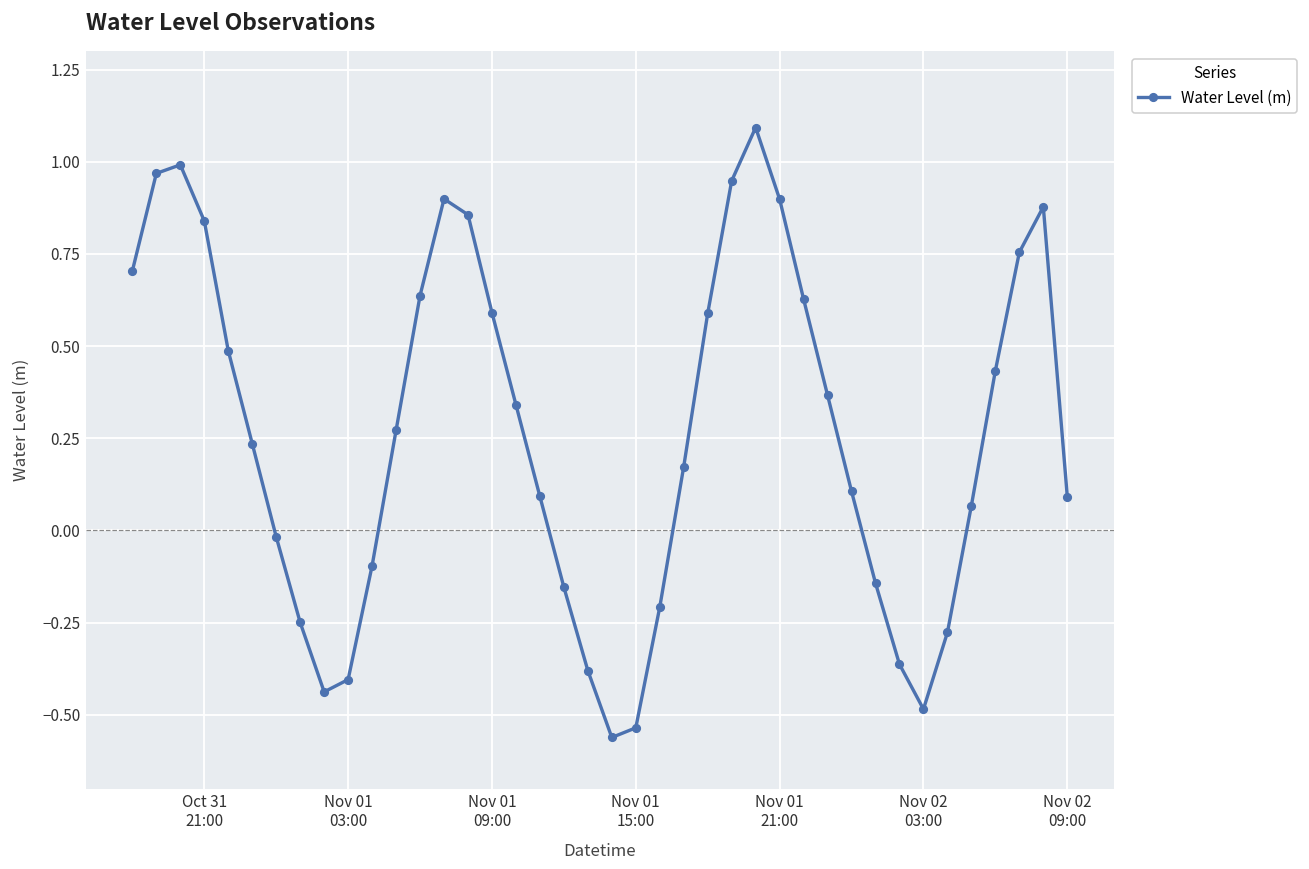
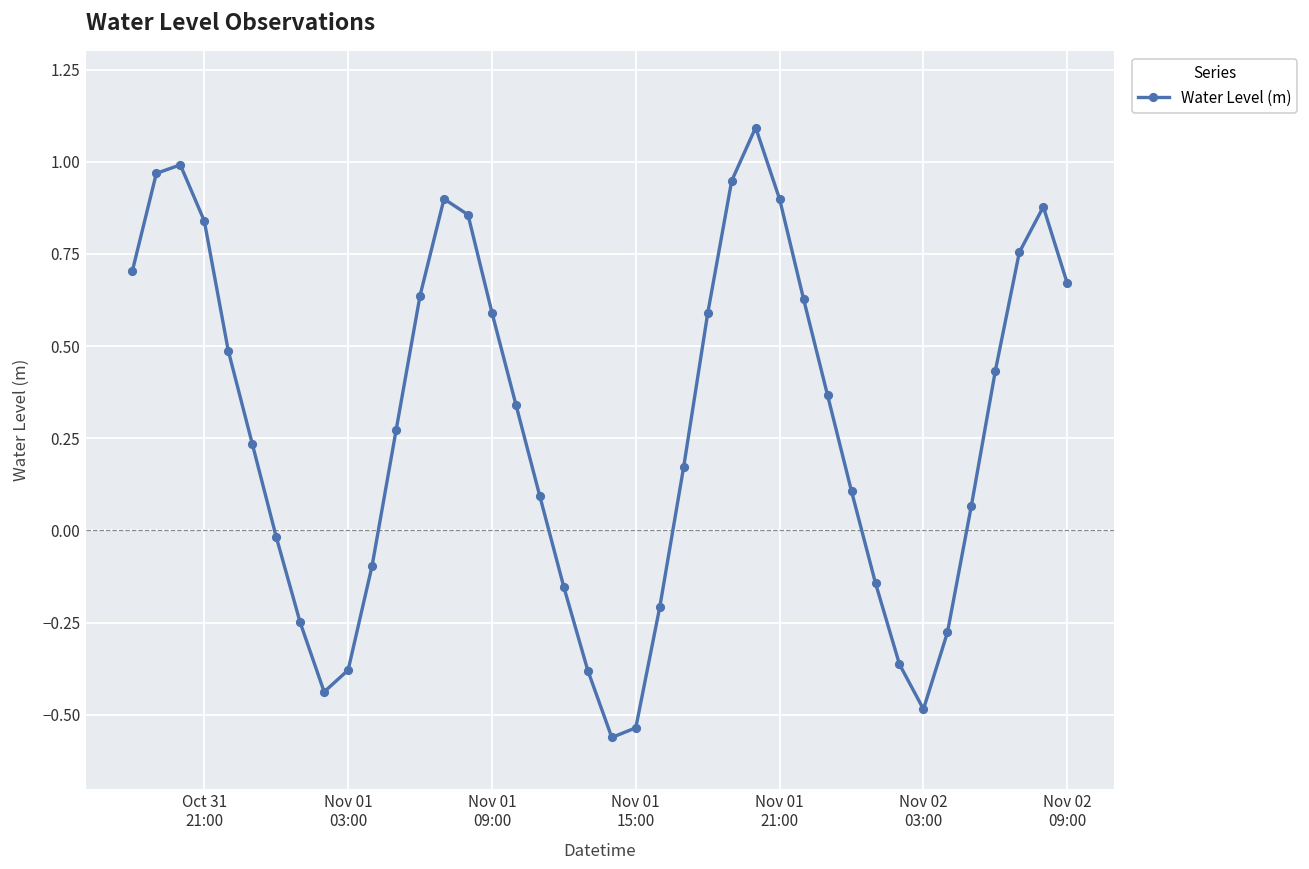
  {
    "Oct 31 21:00": 0.84,
-   "Nov 01 03:00": -0.40,
+   "Nov 01 03:00": -0.38,
    "Nov 01 09:00": 0.59,
    "Nov 01 15:00": -0.54,
    "Nov 01 21:00": 0.90,
    "Nov 02 03:00": -0.48,
-   "Nov 02 09:00": 0.09
+   "Nov 02 09:00": 0.67
  }
